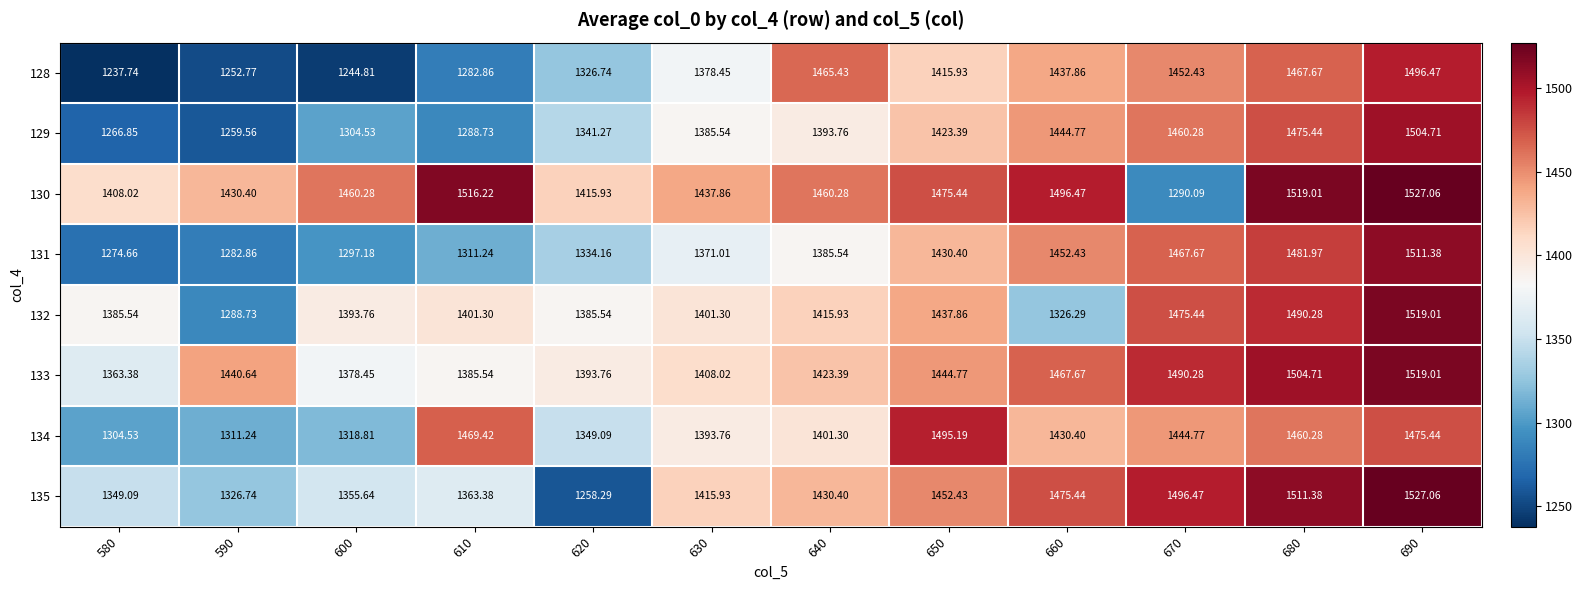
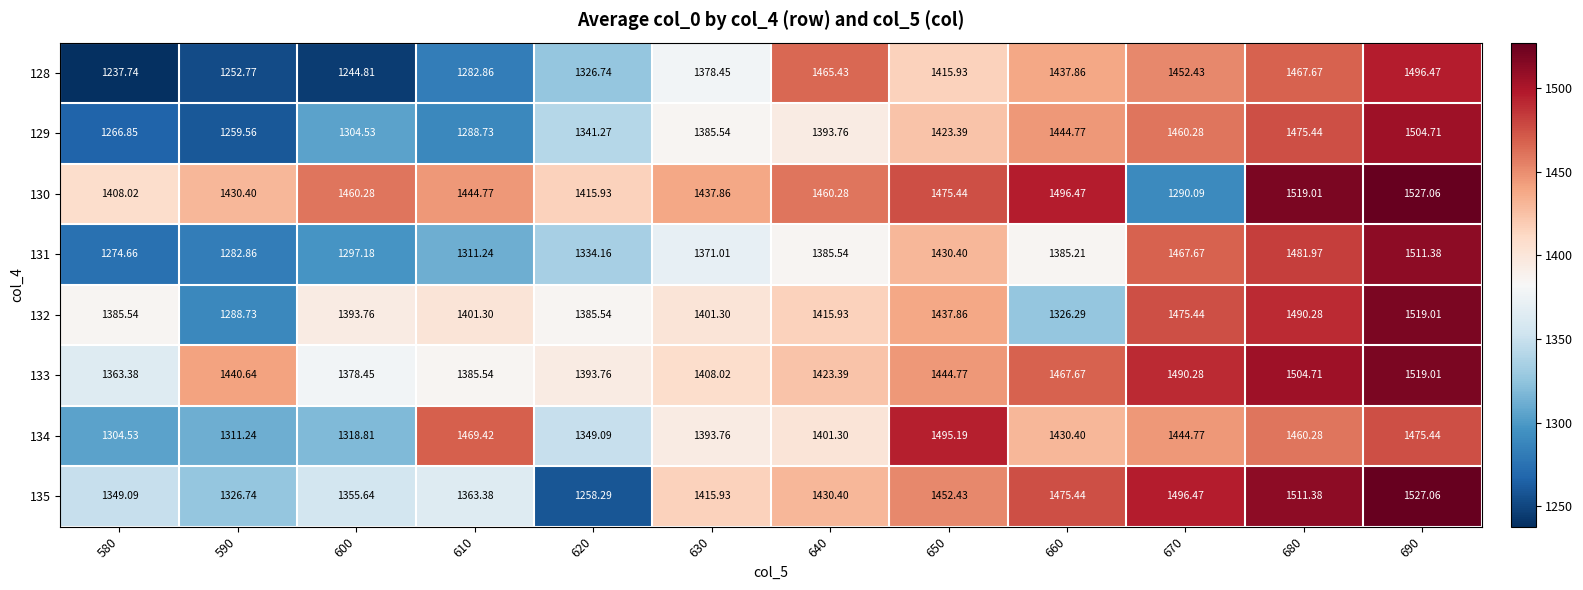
  {
    "128": {
      "580": 1237.74,
      "590": 1252.77,
      "600": 1244.81,
      "610": 1282.86,
      "620": 1326.74,
      "630": 1378.45,
      "640": 1465.43,
      "650": 1415.93,
      "660": 1437.86,
      "670": 1452.43,
      "680": 1467.67,
      "690": 1496.47
    },
    "129": {
      "580": 1266.85,
      "590": 1259.56,
      "600": 1304.53,
      "610": 1288.73,
      "620": 1341.27,
      "630": 1385.54,
      "640": 1393.76,
      "650": 1423.39,
      "660": 1444.77,
      "670": 1460.28,
      "680": 1475.44,
      "690": 1504.71
    },
    "130": {
      "580": 1408.02,
      "590": 1430.40,
      "600": 1460.28,
-     "610": 1516.22,
+     "610": 1444.77,
      "620": 1415.93,
      "630": 1437.86,
      "640": 1460.28,
      "650": 1475.44,
      "660": 1496.47,
      "670": 1290.09,
      "680": 1519.01,
      "690": 1527.06
    },
    "131": {
      "580": 1274.66,
      "590": 1282.86,
      "600": 1297.18,
      "610": 1311.24,
      "620": 1334.16,
      "630": 1371.01,
      "640": 1385.54,
      "650": 1430.40,
-     "660": 1452.43,
+     "660": 1385.21,
      "670": 1467.67,
      "680": 1481.97,
      "690": 1511.38
    },
    "132": {
      "580": 1385.54,
      "590": 1288.73,
      "600": 1393.76,
      "610": 1401.30,
      "620": 1385.54,
      "630": 1401.30,
      "640": 1415.93,
      "650": 1437.86,
      "660": 1326.29,
      "670": 1475.44,
      "680": 1490.28,
      "690": 1519.01
    },
    "133": {
      "580": 1363.38,
      "590": 1440.64,
      "600": 1378.45,
      "610": 1385.54,
      "620": 1393.76,
      "630": 1408.02,
      "640": 1423.39,
      "650": 1444.77,
      "660": 1467.67,
      "670": 1490.28,
      "680": 1504.71,
      "690": 1519.01
    },
    "134": {
      "580": 1304.53,
      "590": 1311.24,
      "600": 1318.81,
      "610": 1469.42,
      "620": 1349.09,
      "630": 1393.76,
      "640": 1401.30,
      "650": 1495.19,
      "660": 1430.40,
      "670": 1444.77,
      "680": 1460.28,
      "690": 1475.44
    },
    "135": {
      "580": 1349.09,
      "590": 1326.74,
      "600": 1355.64,
      "610": 1363.38,
      "620": 1258.29,
      "630": 1415.93,
      "640": 1430.40,
      "650": 1452.43,
      "660": 1475.44,
      "670": 1496.47,
      "680": 1511.38,
      "690": 1527.06
    }
  }
